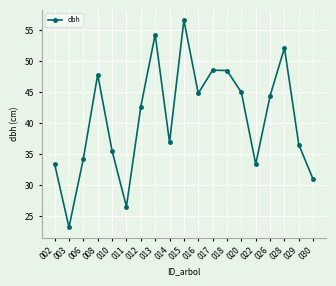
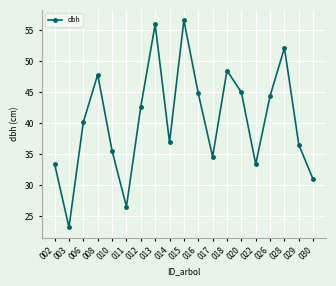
  {
    "002": 33,
    "003": 23,
-   "006": 34,
+   "006": 40,
    "008": 48,
    "010": 36,
    "011": 27,
    "012": 43,
-   "013": 54,
+   "013": 56,
    "014": 37,
    "015": 57,
    "016": 45,
-   "017": 49,
+   "017": 35,
    "018": 48,
    "020": 45,
    "022": 33,
    "026": 44,
    "028": 52,
    "029": 37,
    "030": 31
  }
